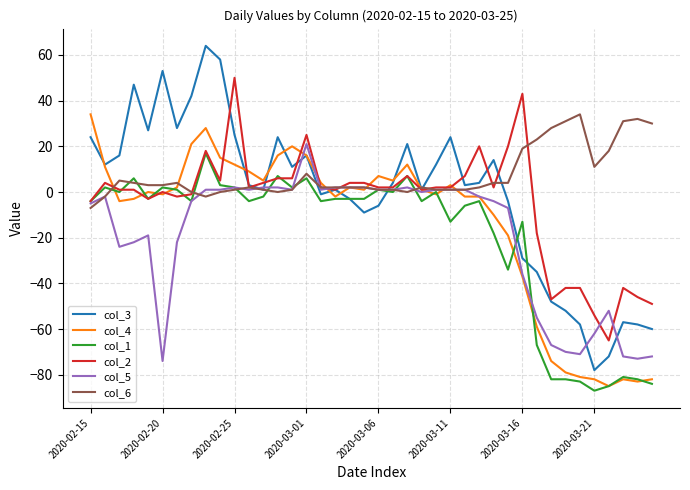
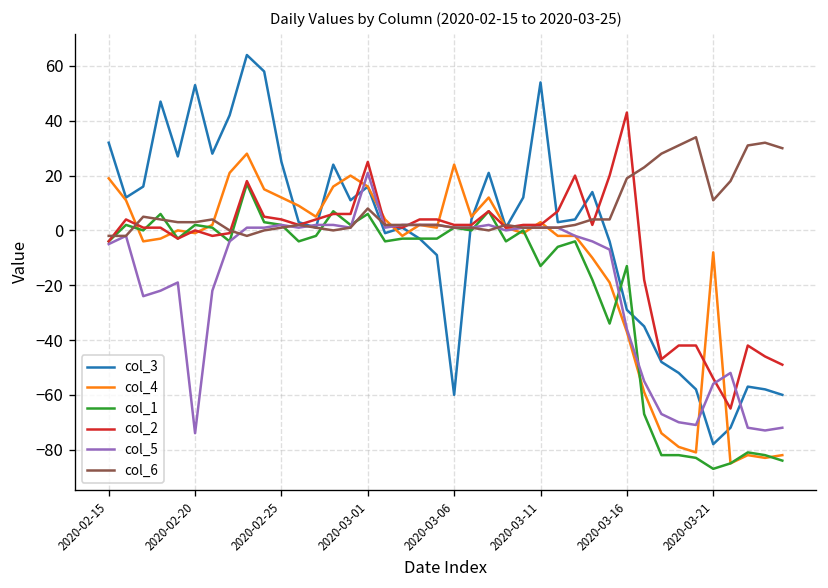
  {
    "col_3": {
-     "2020-02-15": 24,
+     "2020-02-15": 32,
      "2020-02-20": 53,
      "2020-02-25": 25,
-     "2020-03-06": -6,
-     "2020-03-11": 24,
+     "2020-03-06": -60,
+     "2020-03-11": 54,
      "2020-03-16": -29,
      "2020-03-21": -78
    },
    "col_4": {
-     "2020-02-15": 34,
+     "2020-02-15": 19,
      "2020-02-25": 12,
-     "2020-03-06": 7,
-     "2020-03-21": -82
+     "2020-03-06": 24,
+     "2020-03-21": -8
    },
    "col_1": {
      "2020-03-01": 6,
      "2020-03-11": -13,
      "2020-03-16": -13,
      "2020-03-21": -87
    },
    "col_2": {
-     "2020-02-25": 50,
+     "2020-02-25": 4,
      "2020-03-01": 25,
      "2020-03-16": 43,
      "2020-03-21": -54
    },
    "col_5": {
      "2020-02-20": -74,
      "2020-03-01": 21,
-     "2020-03-21": -62
+     "2020-03-21": -56
    },
    "col_6": {
-     "2020-02-15": -7,
+     "2020-02-15": -2,
      "2020-03-01": 8,
      "2020-03-16": 19,
      "2020-03-21": 11
    }
  }
